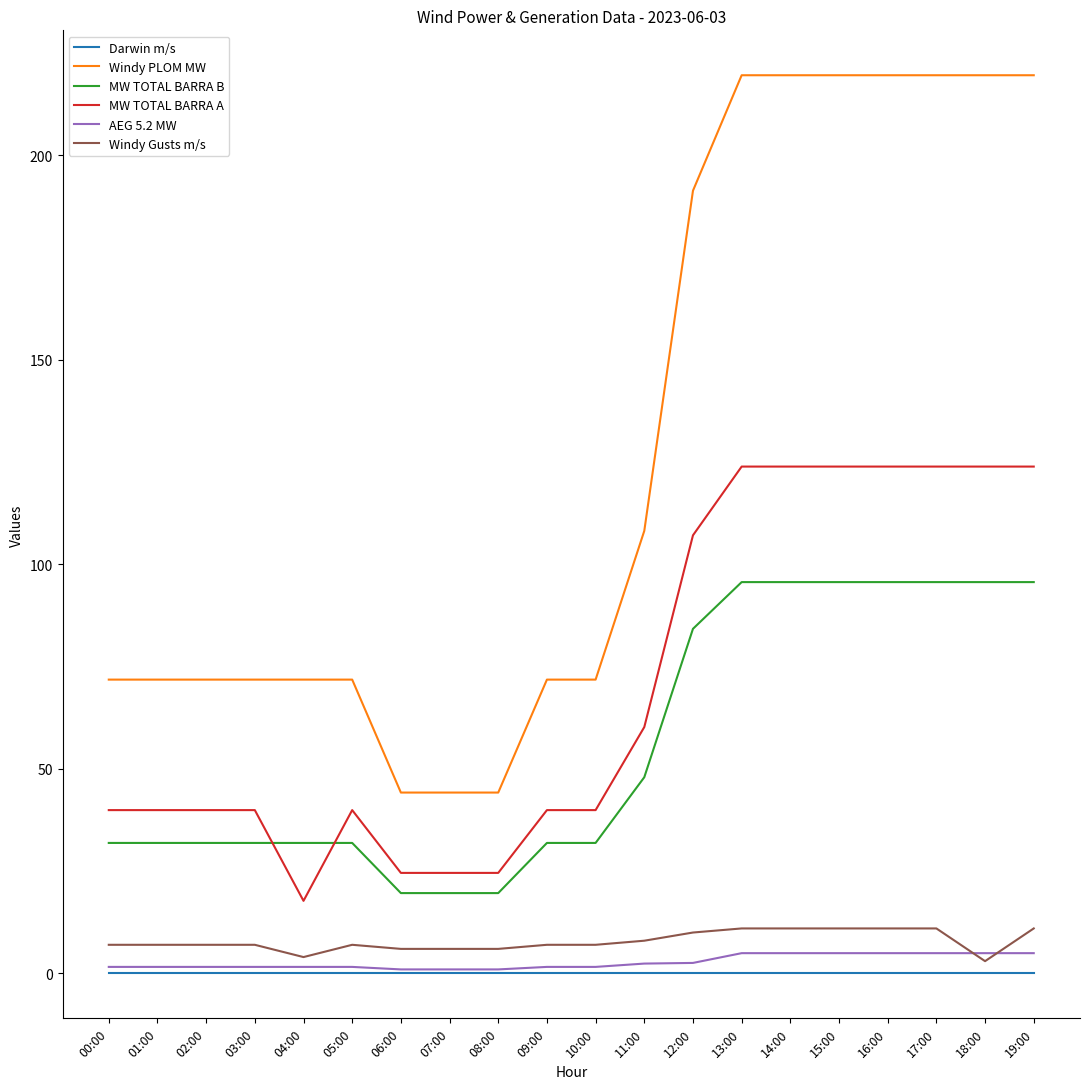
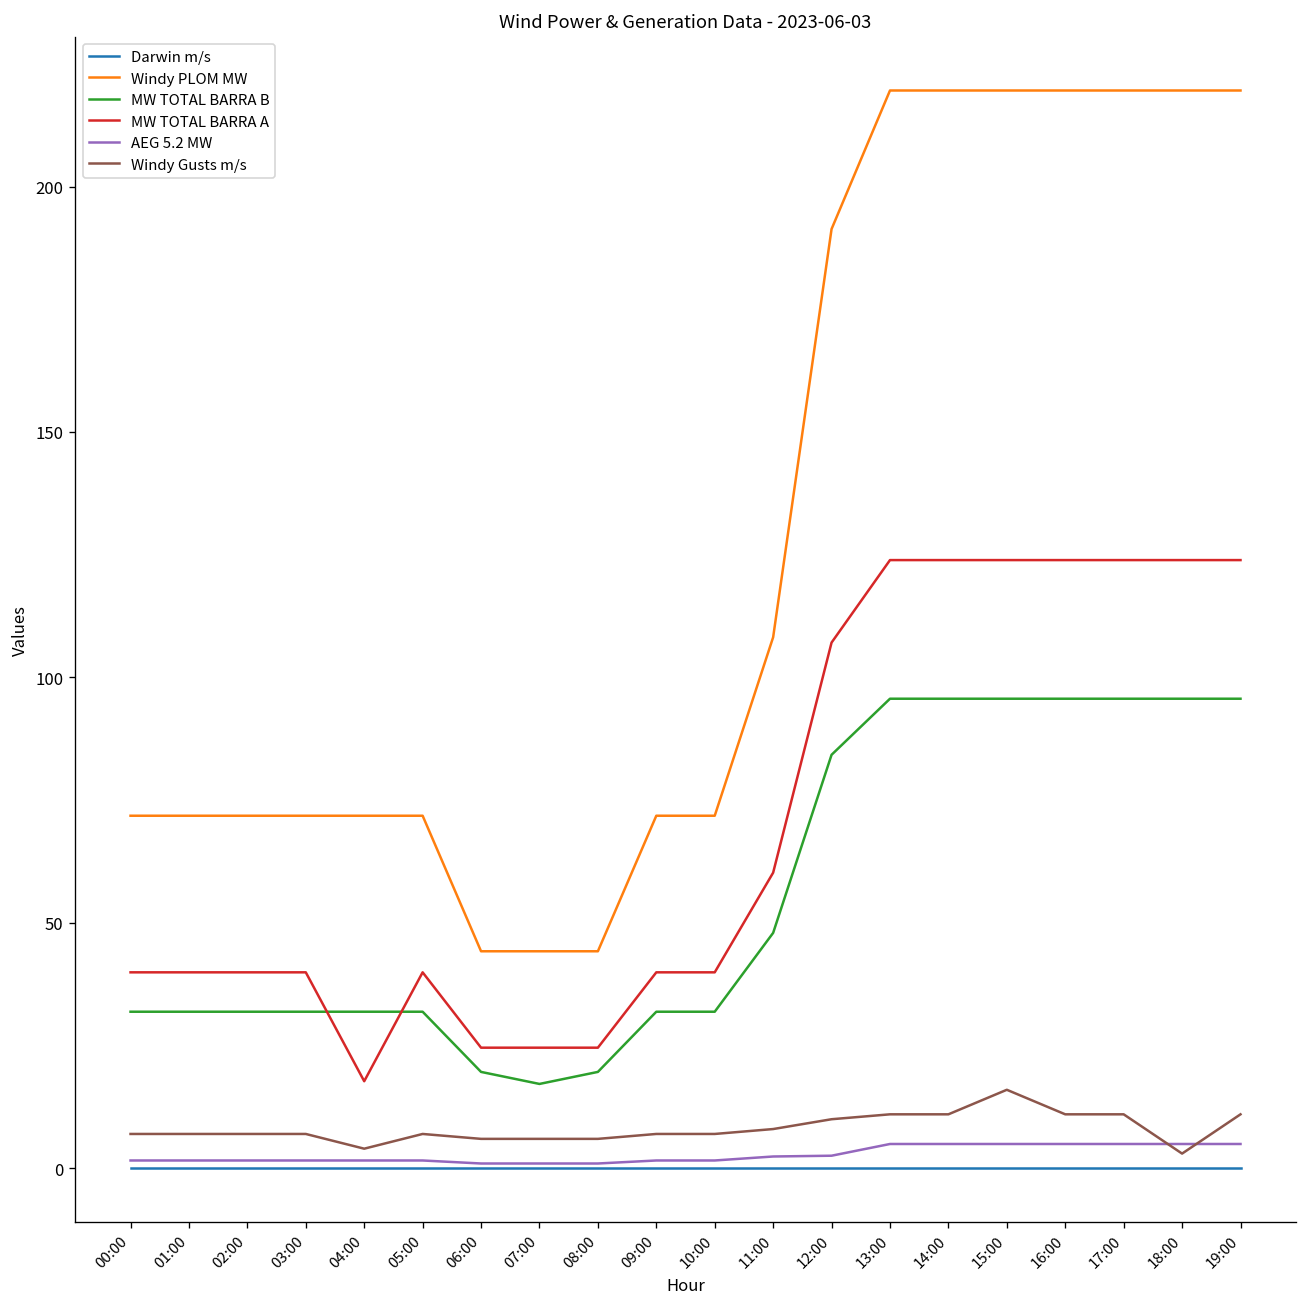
  {
    "Darwin m/s": {
      "00:00": 0,
      "01:00": 0,
      "02:00": 0,
      "03:00": 0,
      "04:00": 0,
      "05:00": 0,
      "06:00": 0,
      "07:00": 0,
      "08:00": 0,
      "09:00": 0,
      "10:00": 0,
      "11:00": 0,
      "12:00": 0,
      "13:00": 0,
      "14:00": 0,
      "15:00": 0,
      "16:00": 0,
      "17:00": 0,
      "18:00": 0,
      "19:00": 0
    },
    "Windy PLOM MW": {
      "00:00": 72,
      "01:00": 72,
      "02:00": 72,
      "03:00": 72,
      "04:00": 72,
      "05:00": 72,
      "06:00": 44,
      "07:00": 44,
      "08:00": 44,
      "09:00": 72,
      "10:00": 72,
      "11:00": 108,
      "12:00": 191,
      "13:00": 220,
      "14:00": 220,
      "15:00": 220,
      "16:00": 220,
      "17:00": 220,
      "18:00": 220,
      "19:00": 220
    },
    "MW TOTAL BARRA B": {
      "00:00": 32,
      "01:00": 32,
      "02:00": 32,
      "03:00": 32,
      "04:00": 32,
      "05:00": 32,
      "06:00": 20,
-     "07:00": 20,
+     "07:00": 17,
      "08:00": 20,
      "09:00": 32,
      "10:00": 32,
      "11:00": 48,
      "12:00": 84,
      "13:00": 96,
      "14:00": 96,
      "15:00": 96,
      "16:00": 96,
      "17:00": 96,
      "18:00": 96,
      "19:00": 96
    },
    "MW TOTAL BARRA A": {
      "00:00": 40,
      "01:00": 40,
      "02:00": 40,
      "03:00": 40,
      "04:00": 18,
      "05:00": 40,
      "06:00": 25,
      "07:00": 25,
      "08:00": 25,
      "09:00": 40,
      "10:00": 40,
      "11:00": 60,
      "12:00": 107,
      "13:00": 124,
      "14:00": 124,
      "15:00": 124,
      "16:00": 124,
      "17:00": 124,
      "18:00": 124,
      "19:00": 124
    },
    "AEG 5.2 MW": {
      "00:00": 2,
      "01:00": 2,
      "02:00": 2,
      "03:00": 2,
      "04:00": 2,
      "05:00": 2,
      "06:00": 1,
      "07:00": 1,
      "08:00": 1,
      "09:00": 2,
      "10:00": 2,
      "11:00": 2,
      "12:00": 3,
      "13:00": 5,
      "14:00": 5,
      "15:00": 5,
      "16:00": 5,
      "17:00": 5,
      "18:00": 5,
      "19:00": 5
    },
    "Windy Gusts m/s": {
      "00:00": 7,
      "01:00": 7,
      "02:00": 7,
      "03:00": 7,
      "04:00": 4,
      "05:00": 7,
      "06:00": 6,
      "07:00": 6,
      "08:00": 6,
      "09:00": 7,
      "10:00": 7,
      "11:00": 8,
      "12:00": 10,
      "13:00": 11,
      "14:00": 11,
-     "15:00": 11,
+     "15:00": 16,
      "16:00": 11,
      "17:00": 11,
      "18:00": 3,
      "19:00": 11
    }
  }
